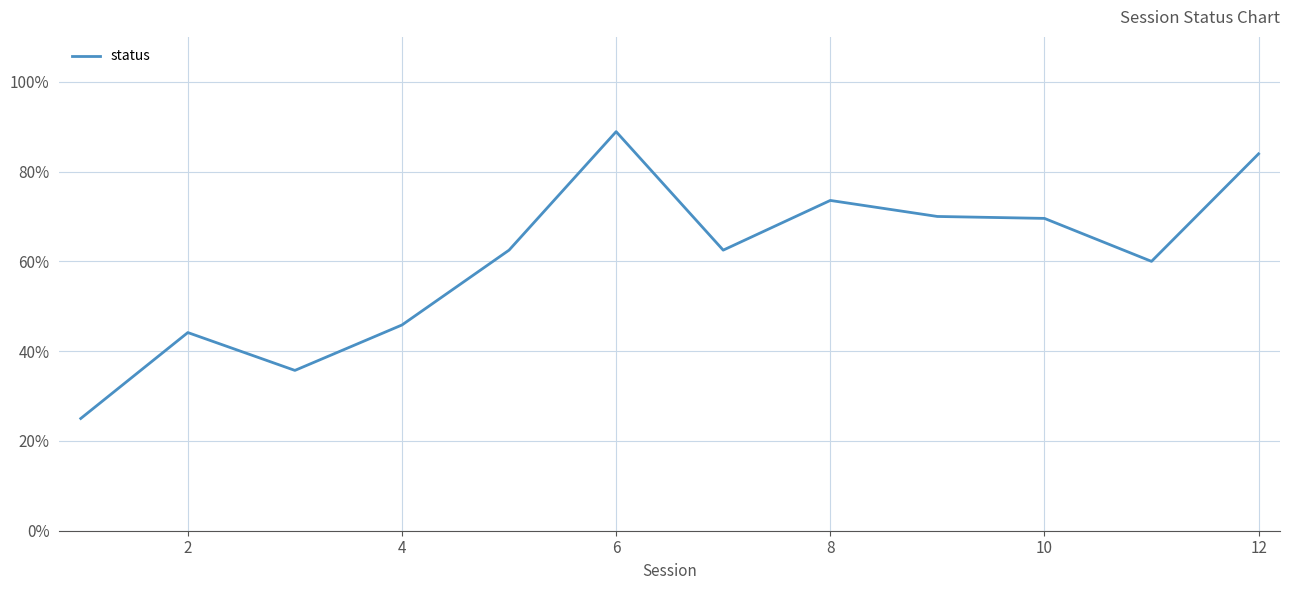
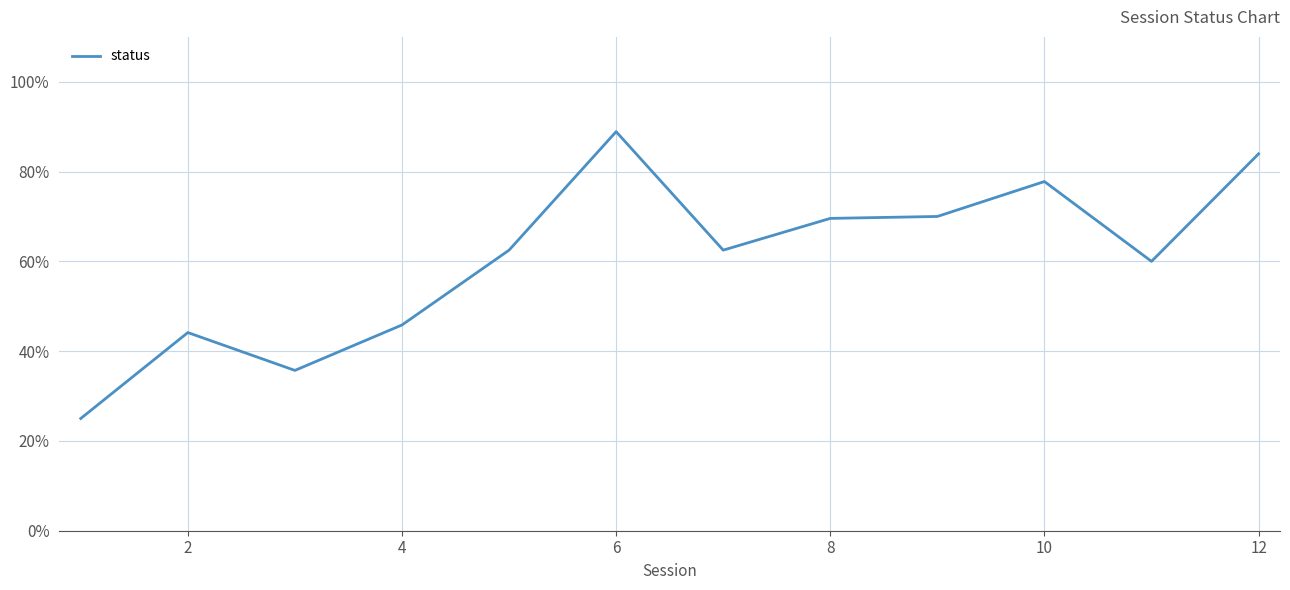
  {
    "2": "44%",
    "4": "46%",
    "6": "89%",
-   "8": "74%",
-   "10": "70%",
+   "8": "70%",
+   "10": "78%",
    "12": "84%"
  }
